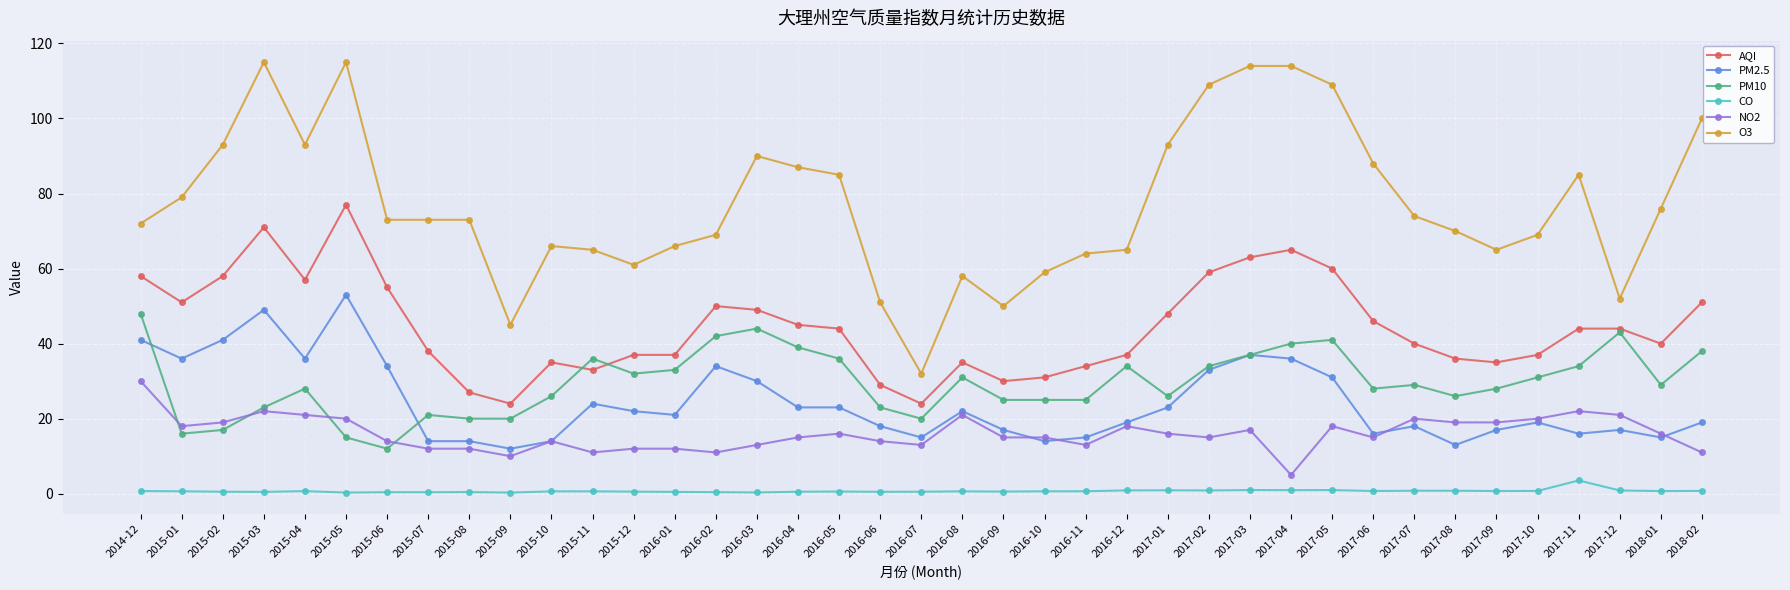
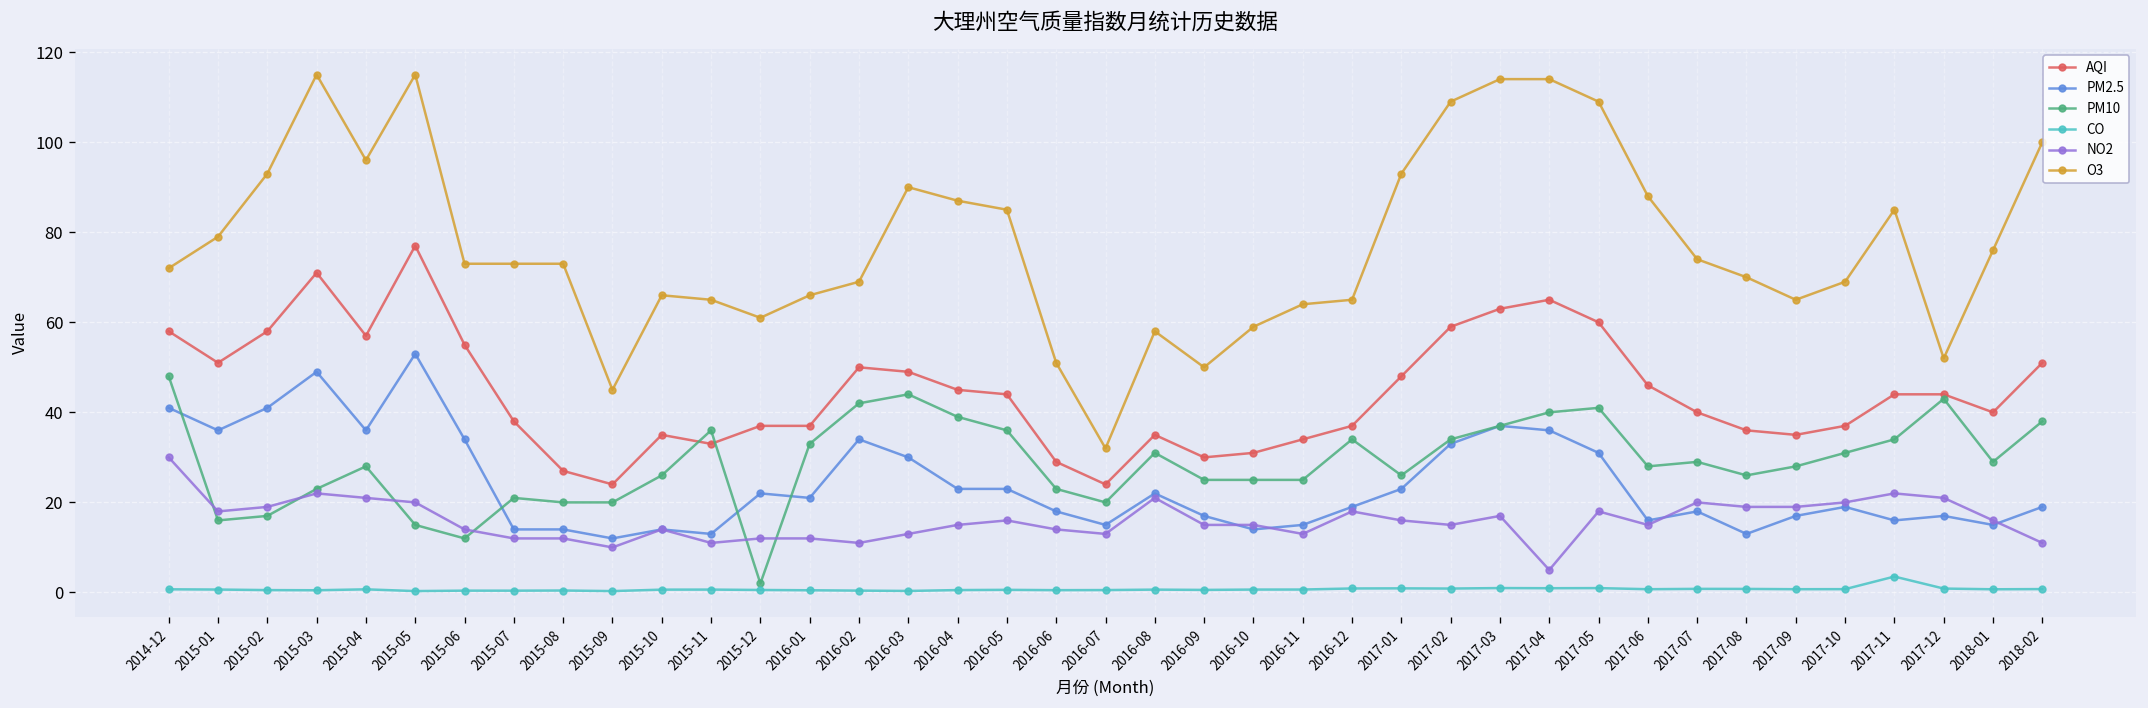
  {
    "PM2.5": {
      "2014-12": 41,
      "2015-01": 36,
      "2015-02": 41,
      "2015-03": 49,
      "2015-04": 36,
      "2015-05": 53,
      "2015-06": 34,
      "2015-07": 14,
      "2015-08": 14,
      "2015-09": 12,
-     "2015-11": 24,
+     "2015-11": 13,
      "2015-12": 22,
      "2016-01": 21,
      "2016-02": 34,
      "2016-03": 30,
      "2016-04": 23,
      "2016-05": 23,
      "2016-06": 18,
      "2016-07": 15,
      "2016-08": 22,
      "2016-09": 17,
      "2016-10": 14,
      "2016-11": 15,
      "2016-12": 19,
      "2017-01": 23,
      "2017-02": 33,
      "2017-04": 36,
      "2017-05": 31,
      "2017-06": 16,
      "2017-07": 18,
      "2017-08": 13,
      "2017-09": 17,
      "2017-10": 19,
      "2017-11": 16,
      "2017-12": 17,
      "2018-01": 15,
      "2018-02": 19
    },
    "PM10": {
      "2014-12": 48,
      "2015-01": 16,
      "2015-02": 17,
      "2015-03": 23,
      "2015-04": 28,
      "2015-05": 15,
      "2015-06": 12,
      "2015-07": 21,
      "2015-08": 20,
      "2015-09": 20,
      "2015-10": 26,
      "2015-11": 36,
-     "2015-12": 32,
+     "2015-12": 2,
      "2016-01": 33,
      "2016-02": 42,
      "2016-03": 44,
      "2016-04": 39,
      "2016-05": 36,
      "2016-06": 23,
      "2016-07": 20,
      "2016-08": 31,
      "2016-09": 25,
      "2016-10": 25,
      "2016-11": 25,
      "2016-12": 34,
      "2017-01": 26,
      "2017-02": 34,
      "2017-04": 40,
      "2017-05": 41,
      "2017-06": 28,
      "2017-07": 29,
      "2017-08": 26,
      "2017-09": 28,
      "2017-10": 31,
      "2017-11": 34,
      "2017-12": 43,
      "2018-01": 29,
      "2018-02": 38
    },
    "O3": {
      "2014-12": 72,
      "2015-01": 79,
      "2015-02": 93,
      "2015-03": 115,
-     "2015-04": 93,
+     "2015-04": 96,
      "2015-05": 115,
      "2015-06": 73,
      "2015-07": 73,
      "2015-08": 73,
      "2015-09": 45,
      "2015-10": 66,
      "2015-11": 65,
      "2015-12": 61,
      "2016-01": 66,
      "2016-02": 69,
      "2016-03": 90,
      "2016-04": 87,
      "2016-05": 85,
      "2016-06": 51,
      "2016-07": 32,
      "2016-08": 58,
      "2016-09": 50,
      "2016-10": 59,
      "2016-11": 64,
      "2016-12": 65,
      "2017-01": 93,
      "2017-02": 109,
      "2017-03": 114,
      "2017-04": 114,
      "2017-05": 109,
      "2017-06": 88,
      "2017-07": 74,
      "2017-08": 70,
      "2017-09": 65,
      "2017-10": 69,
      "2017-11": 85,
      "2017-12": 52,
      "2018-01": 76,
      "2018-02": 100
    }
  }
